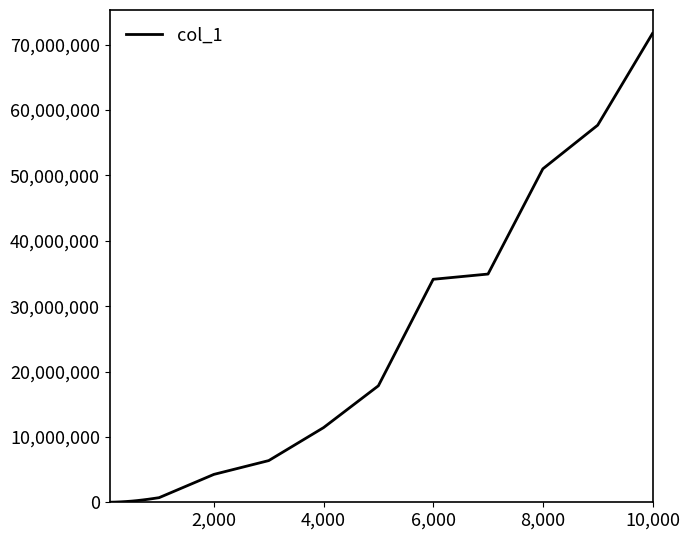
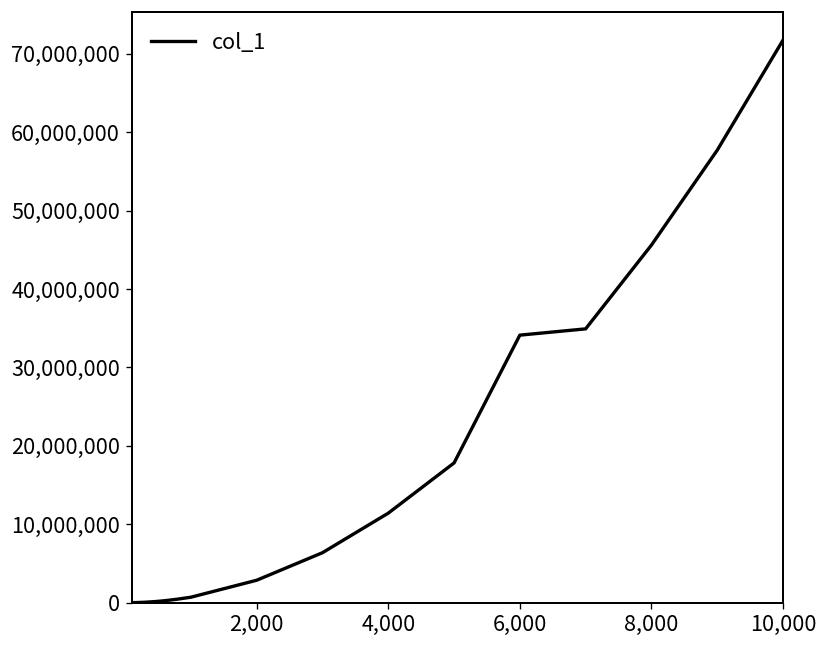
  {
-   "2,000": "4,000,000",
+   "2,000": "3,000,000",
    "4,000": "11,000,000",
    "6,000": "34,000,000",
-   "8,000": "51,000,000",
+   "8,000": "46,000,000",
    "10,000": "72,000,000"
  }
